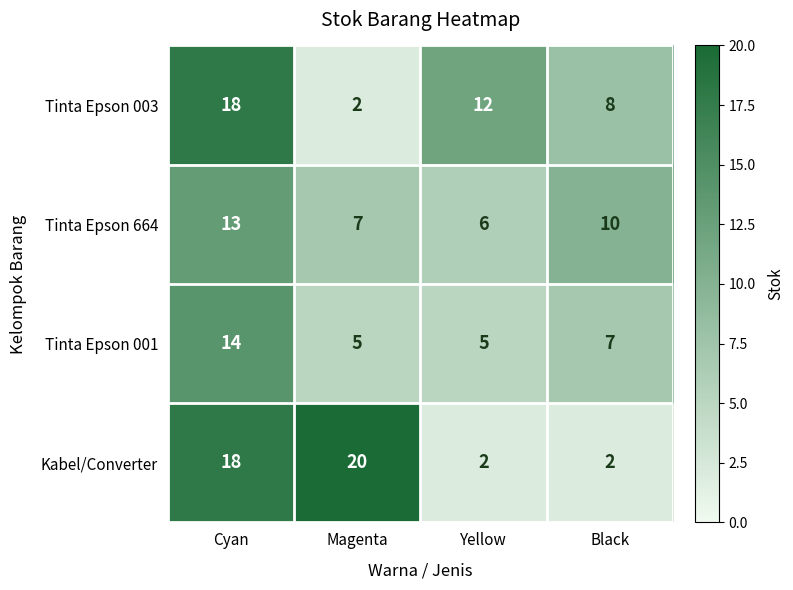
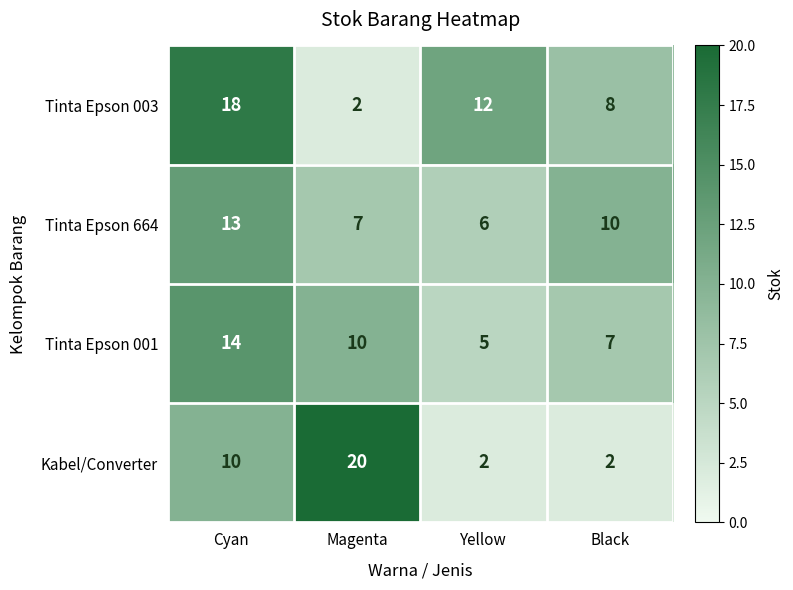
  {
    "Tinta Epson 003": {
      "Cyan": 18,
      "Magenta": 2,
      "Yellow": 12,
      "Black": 8
    },
    "Tinta Epson 664": {
      "Cyan": 13,
      "Magenta": 7,
      "Yellow": 6,
      "Black": 10
    },
    "Tinta Epson 001": {
      "Cyan": 14,
-     "Magenta": 5,
+     "Magenta": 10,
      "Yellow": 5,
      "Black": 7
    },
    "Kabel/Converter": {
-     "Cyan": 18,
+     "Cyan": 10,
      "Magenta": 20,
      "Yellow": 2,
      "Black": 2
    }
  }
